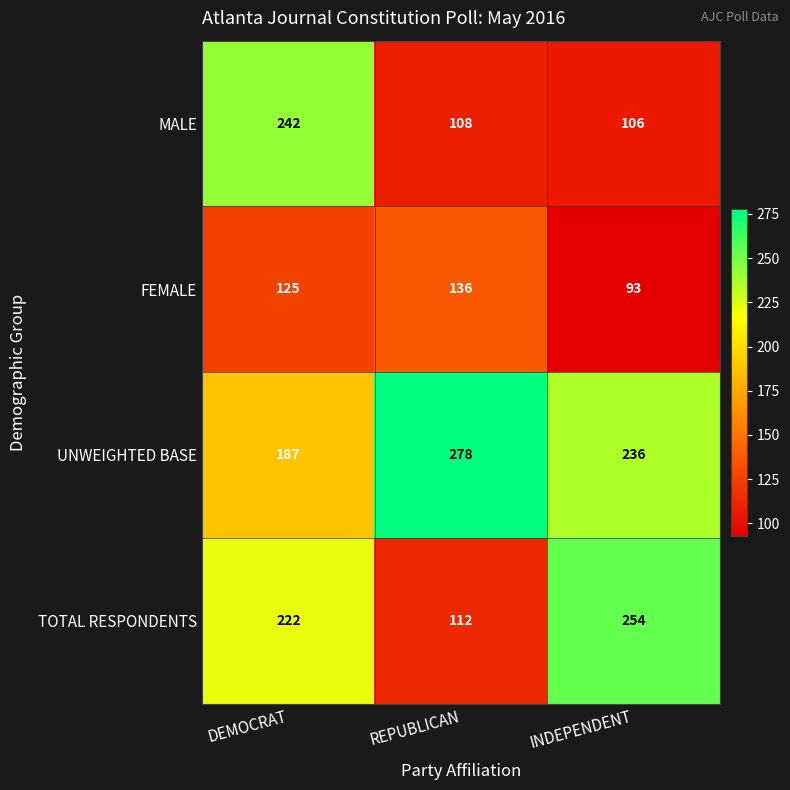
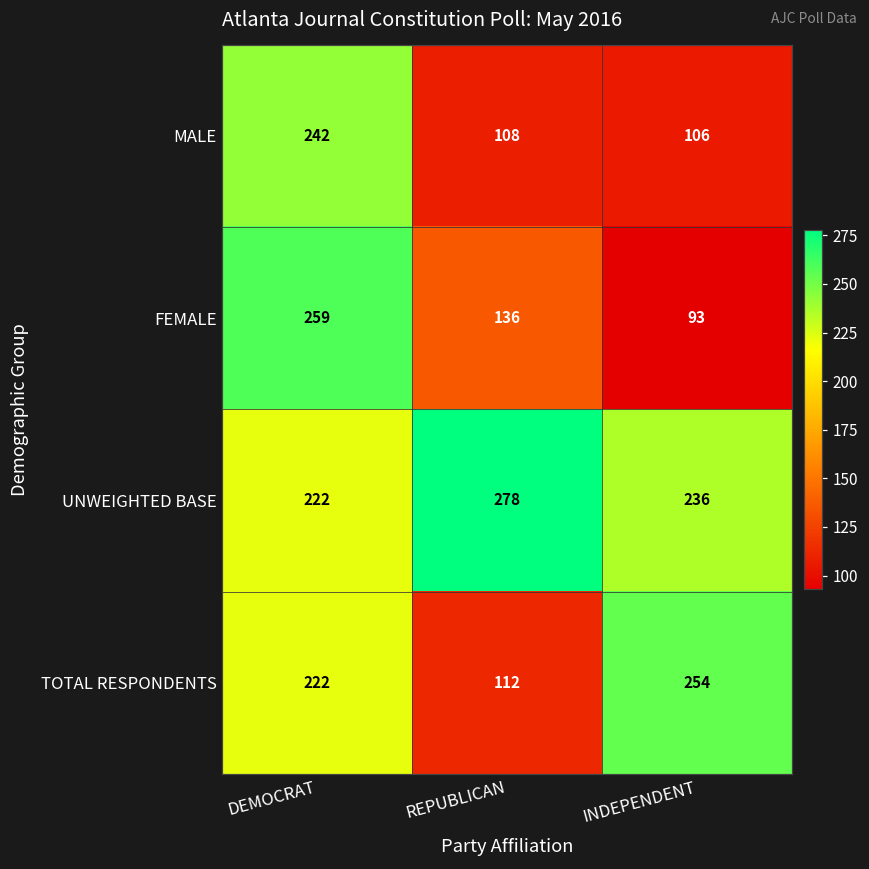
  {
    "MALE": {
      "DEMOCRAT": 242,
      "REPUBLICAN": 108,
      "INDEPENDENT": 106
    },
    "FEMALE": {
-     "DEMOCRAT": 125,
+     "DEMOCRAT": 259,
      "REPUBLICAN": 136,
      "INDEPENDENT": 93
    },
    "UNWEIGHTED BASE": {
-     "DEMOCRAT": 187,
+     "DEMOCRAT": 222,
      "REPUBLICAN": 278,
      "INDEPENDENT": 236
    },
    "TOTAL RESPONDENTS": {
      "DEMOCRAT": 222,
      "REPUBLICAN": 112,
      "INDEPENDENT": 254
    }
  }
